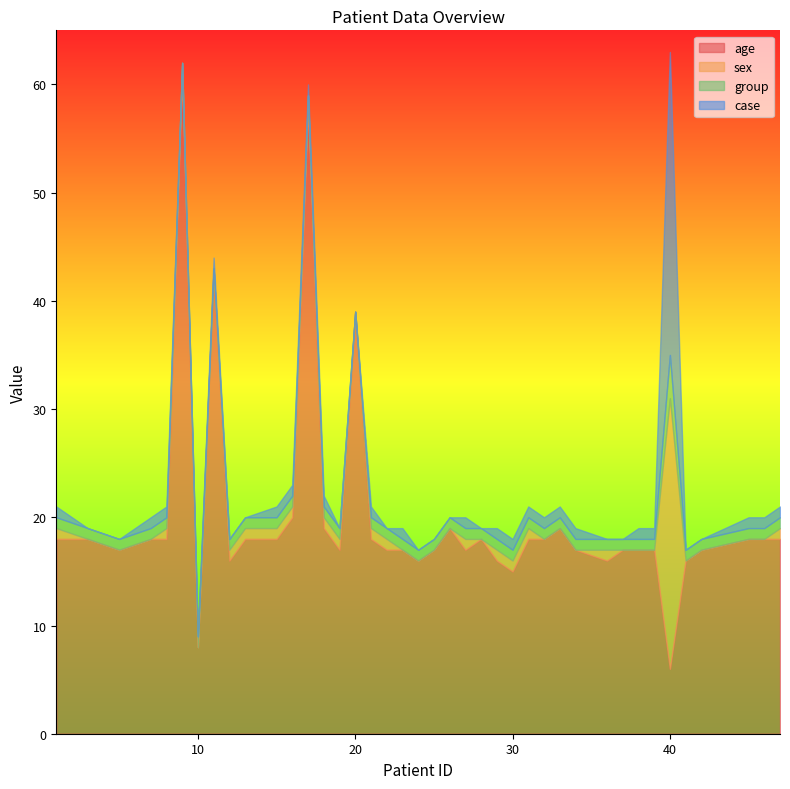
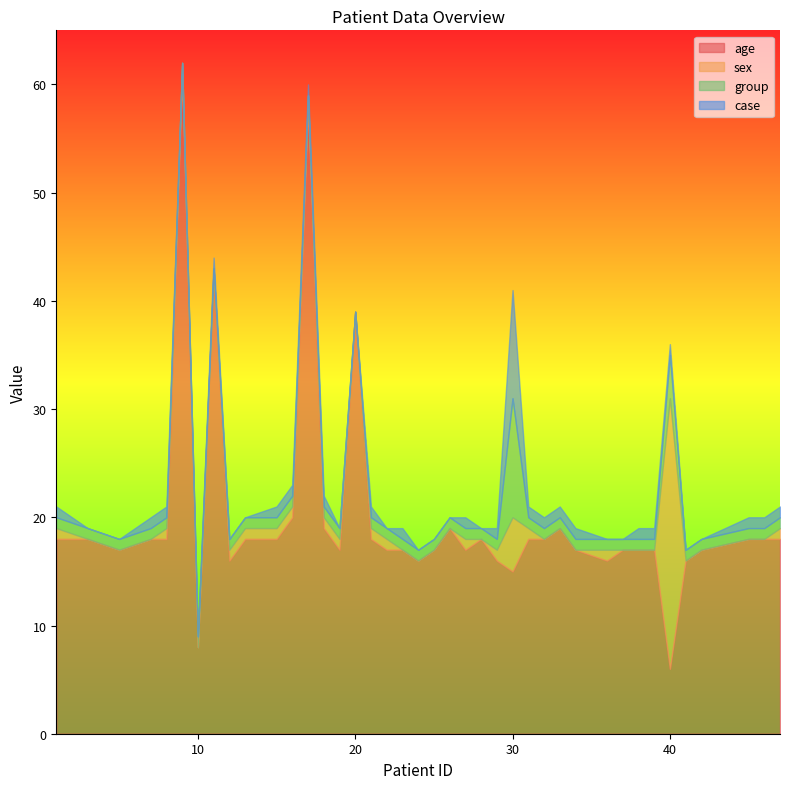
  {
    "age": {
      "30": 15,
      "40": 6
    },
    "sex": {
-     "30": 1,
+     "30": 5,
      "40": 25
    },
    "group": {
-     "30": 1,
+     "30": 11,
      "40": 4
    },
    "case": {
-     "30": 1,
-     "40": 28
+     "30": 10,
+     "40": 1
    }
  }
